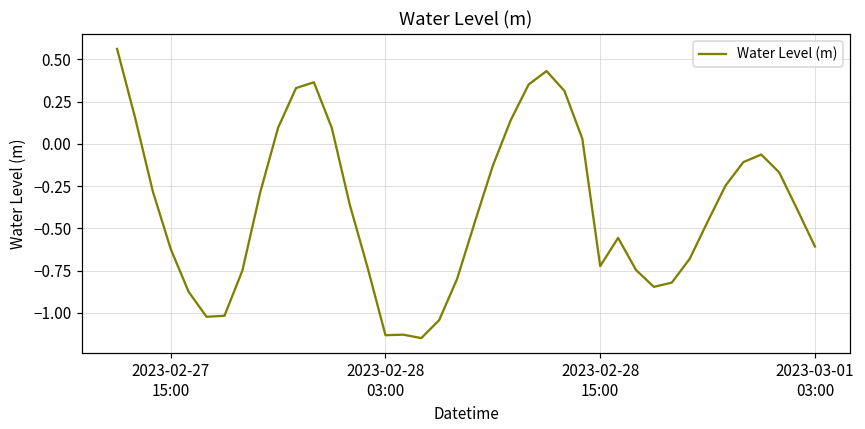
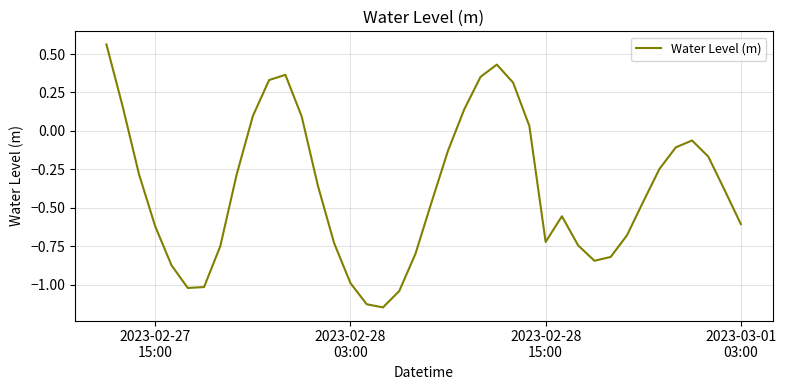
  {
    "2023-02-27 15:00": -0.62,
-   "2023-02-28 03:00": -1.13,
+   "2023-02-28 03:00": -0.99,
    "2023-02-28 15:00": -0.72,
    "2023-03-01 03:00": -0.61
  }
